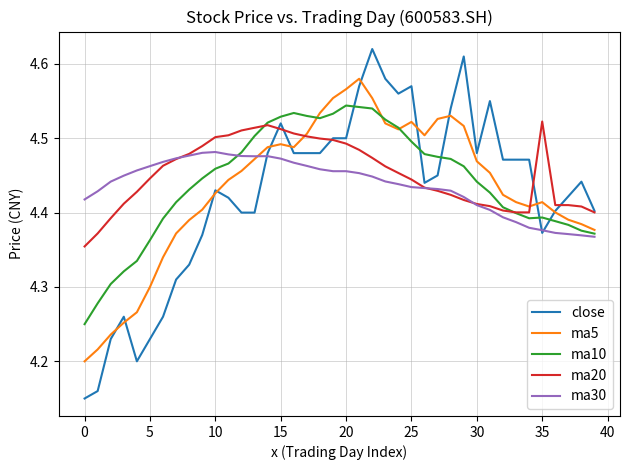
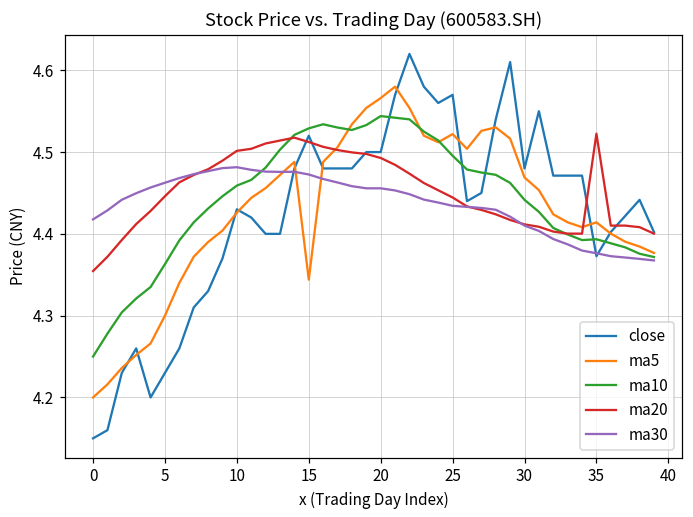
  {
    "close": {
      "0": 4.15,
      "5": 4.23,
      "10": 4.43,
      "15": 4.52,
      "20": 4.50,
      "25": 4.57,
      "30": 4.48,
      "35": 4.37
    },
    "ma5": {
      "0": 4.20,
      "5": 4.30,
      "10": 4.43,
-     "15": 4.49,
+     "15": 4.34,
      "20": 4.57,
      "25": 4.52,
      "30": 4.47,
      "35": 4.41
    },
    "ma10": {
      "0": 4.25,
      "5": 4.36,
      "10": 4.46,
      "15": 4.53,
      "20": 4.54,
      "25": 4.50,
      "30": 4.44,
      "35": 4.39
    },
    "ma20": {
      "0": 4.35,
      "5": 4.45,
      "10": 4.50,
      "15": 4.51,
      "20": 4.49,
      "25": 4.44,
      "35": 4.52
    },
    "ma30": {
      "0": 4.42,
      "5": 4.46,
      "10": 4.48,
      "15": 4.47,
      "20": 4.46,
      "25": 4.43,
      "35": 4.38
    }
  }
